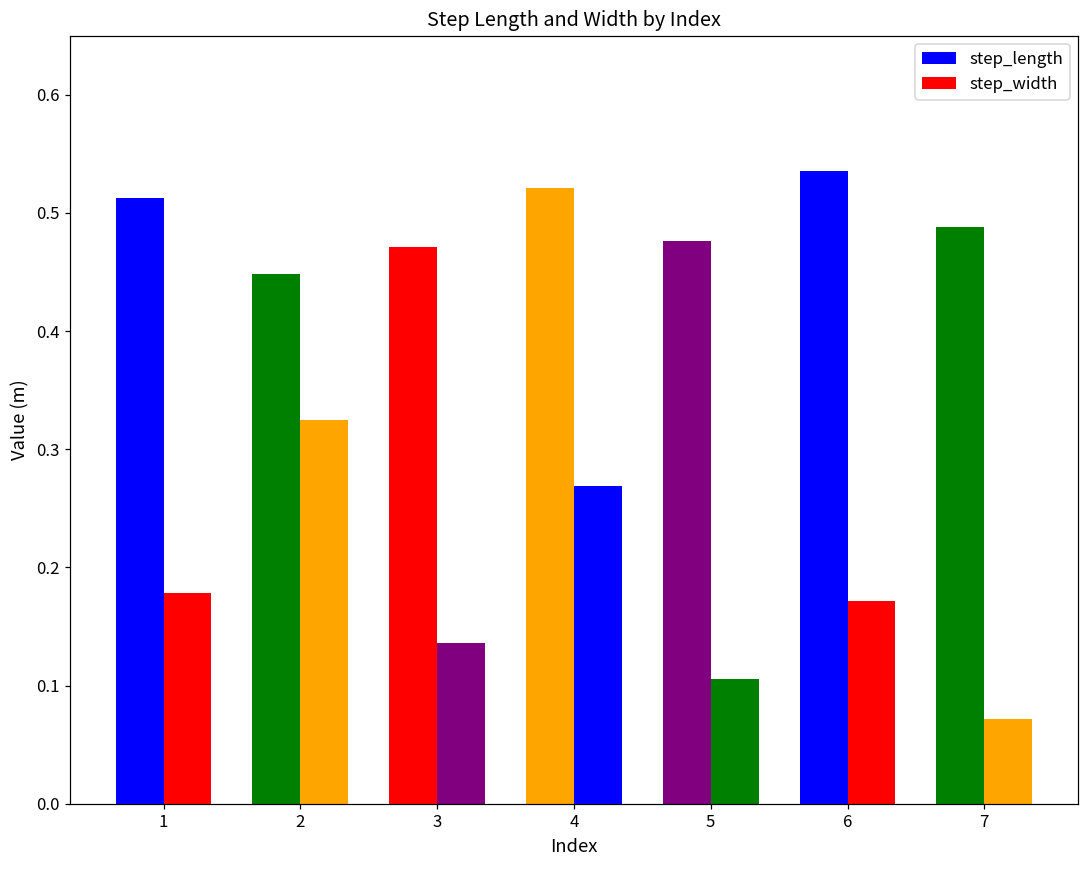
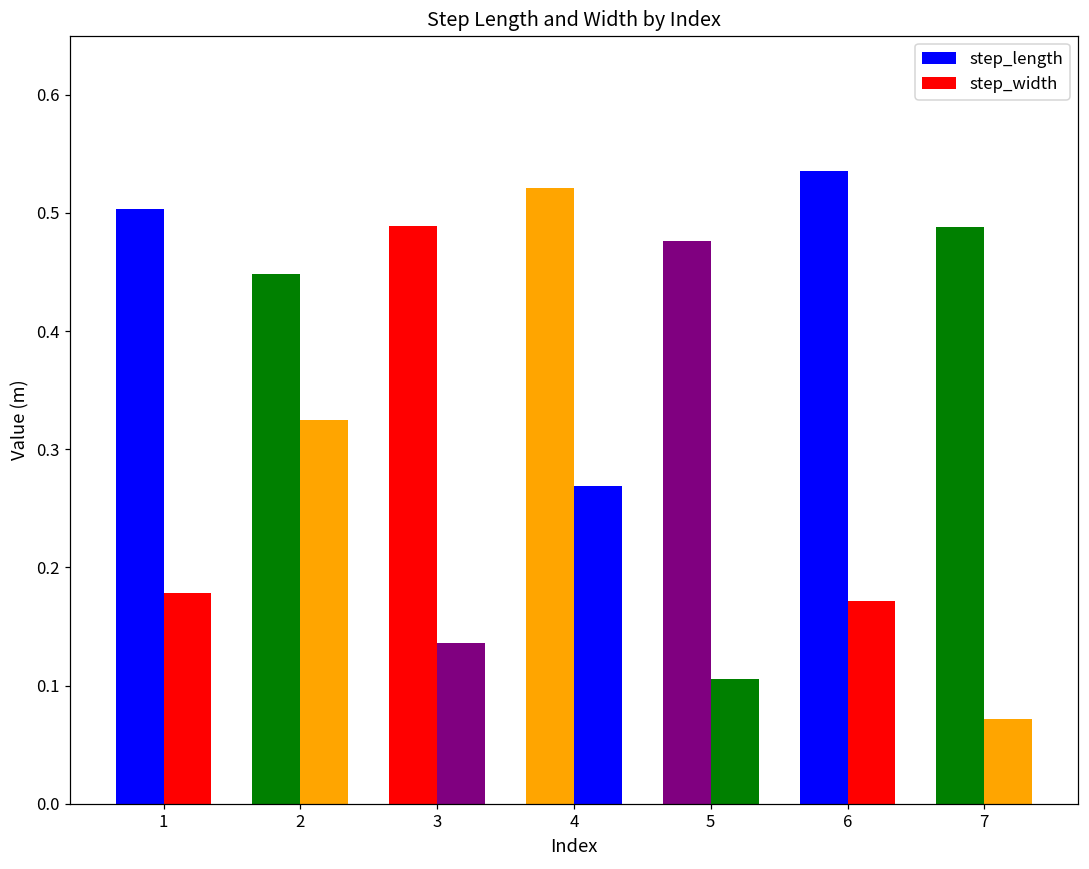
  {
    "step_length": {
-     "1": 0.512,
+     "1": 0.503,
      "2": 0.448,
-     "3": 0.471,
+     "3": 0.489,
      "4": 0.521,
      "5": 0.476,
      "6": 0.535,
      "7": 0.488
    },
    "step_width": {
      "1": 0.178,
      "2": 0.325,
      "3": 0.136,
      "4": 0.269,
      "5": 0.105,
      "6": 0.172,
      "7": 0.071
    }
  }
